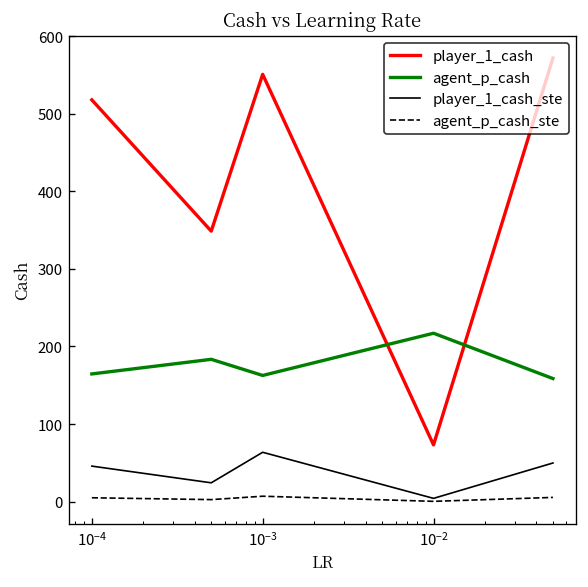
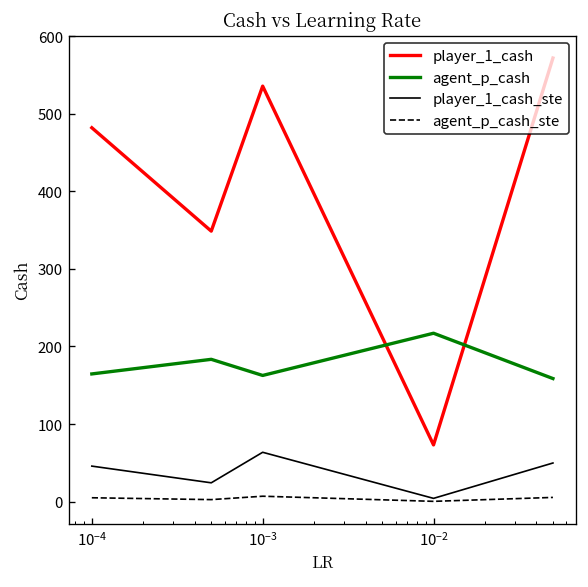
  {
    "player_1_cash": {
-     "10^-4": 520,
-     "10^-3": 550,
+     "10^-4": 480,
+     "10^-3": 540,
      "10^-2": 70
    },
    "agent_p_cash": {
      "10^-4": 160,
      "10^-3": 160,
      "10^-2": 220
    }
  }
